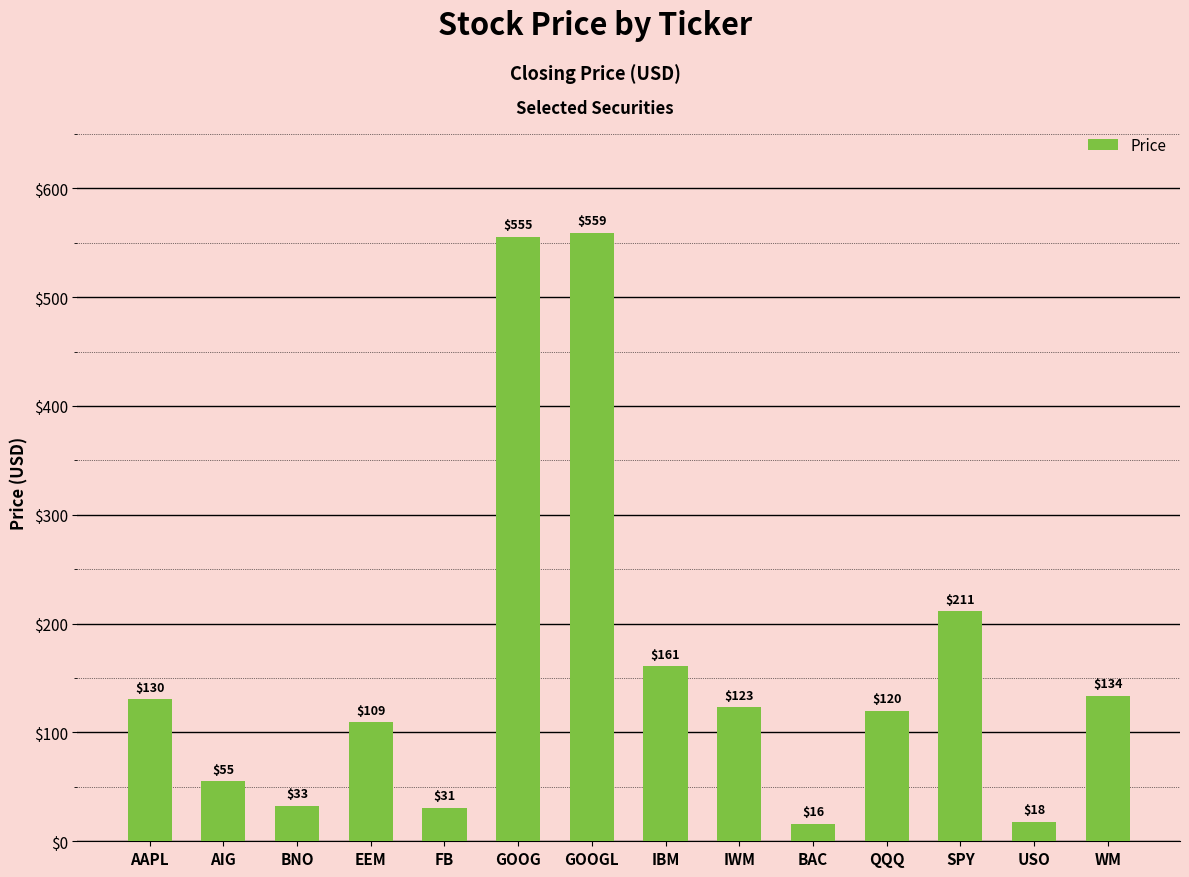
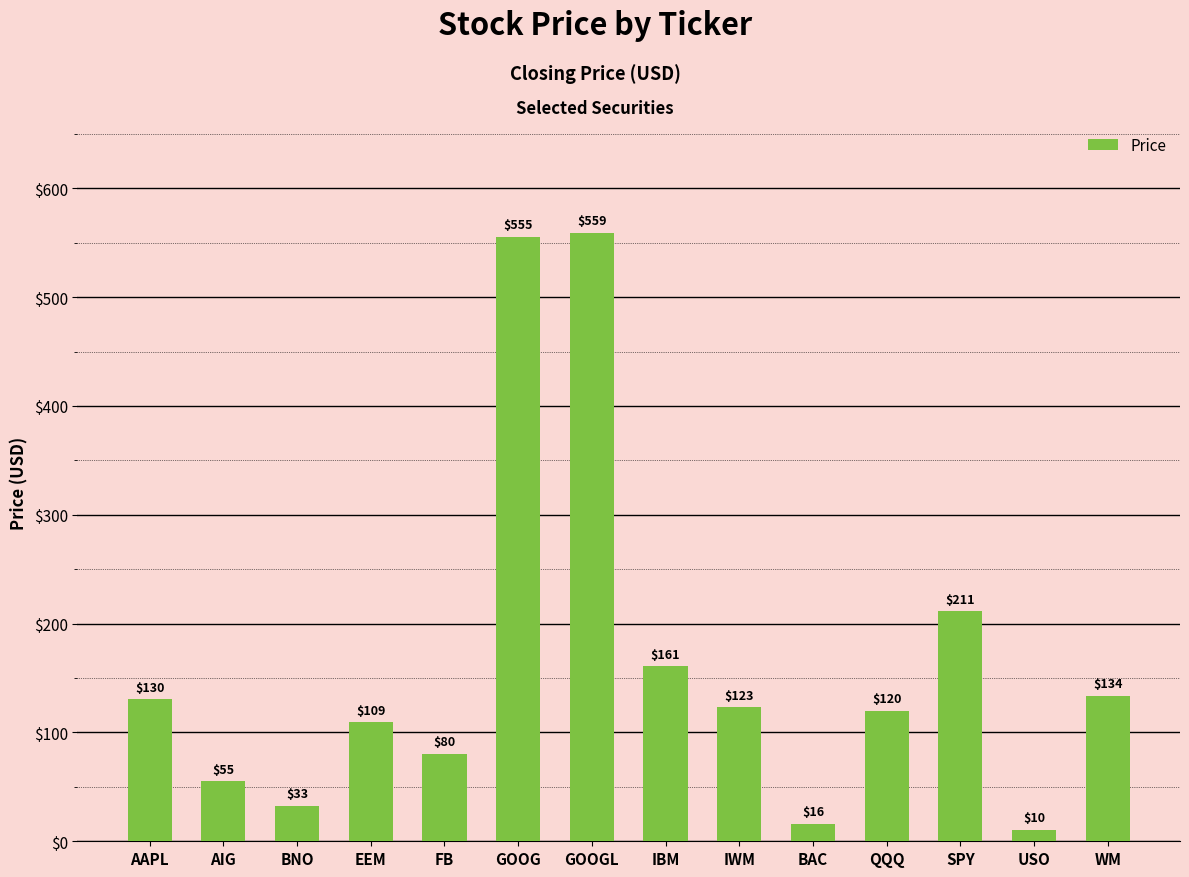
  {
    "AAPL": "$130",
    "AIG": "$55",
    "BNO": "$33",
    "EEM": "$109",
-   "FB": "$31",
+   "FB": "$80",
    "GOOG": "$555",
    "GOOGL": "$559",
    "IBM": "$161",
    "IWM": "$123",
    "BAC": "$16",
    "QQQ": "$120",
    "SPY": "$211",
-   "USO": "$18",
+   "USO": "$10",
    "WM": "$134"
  }
